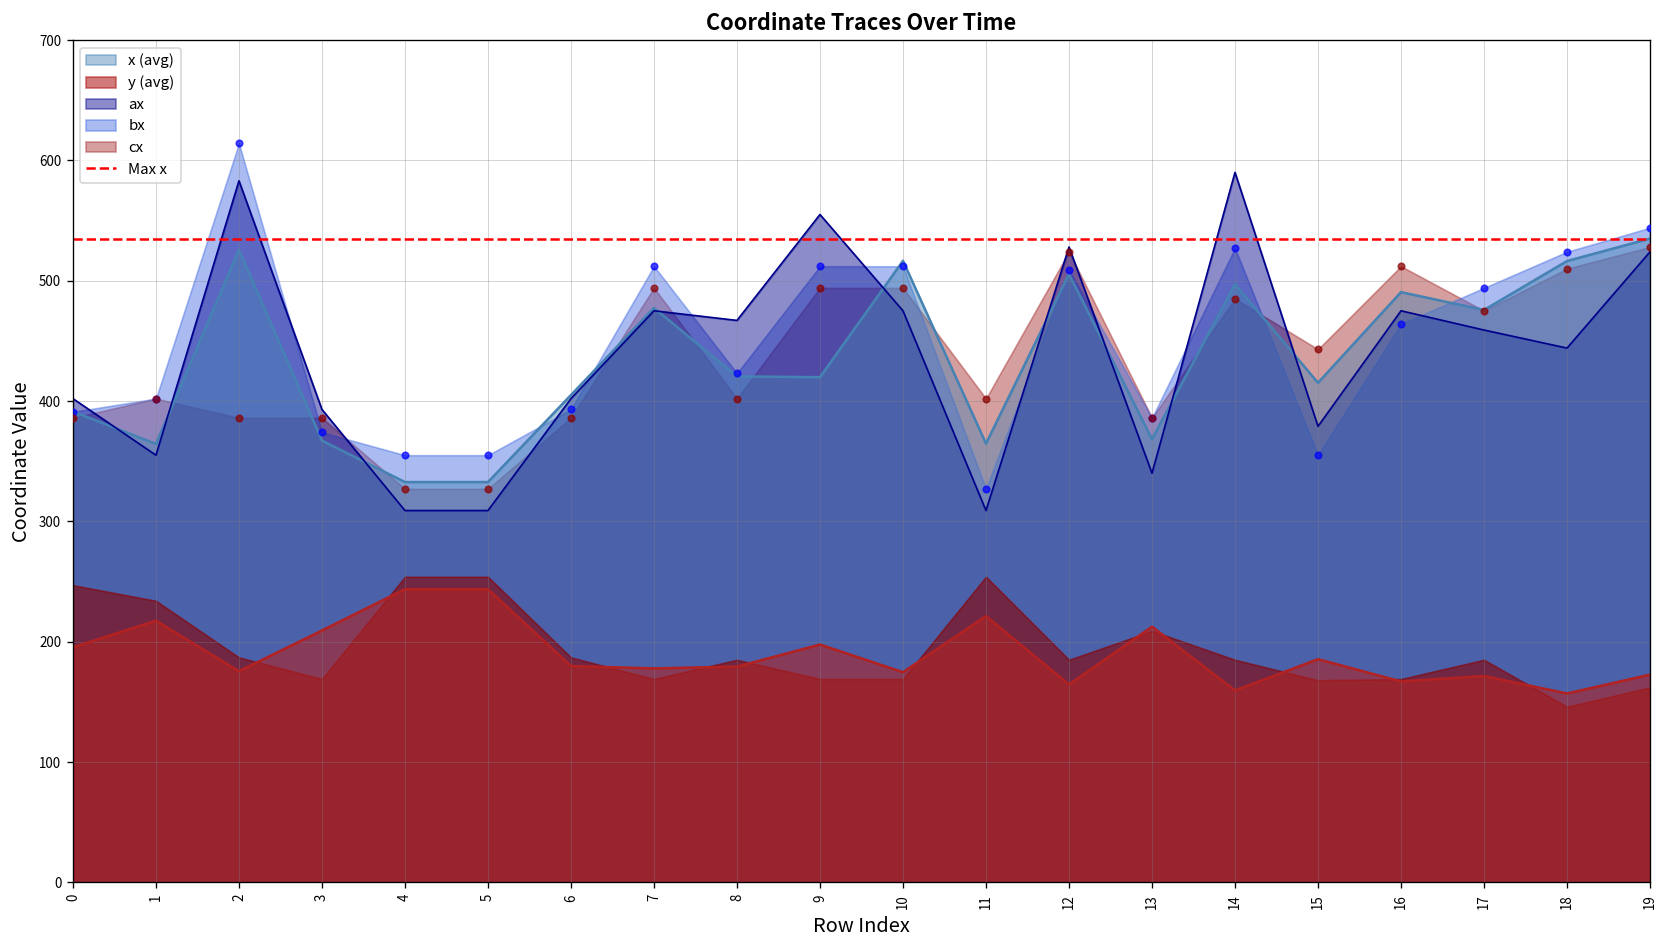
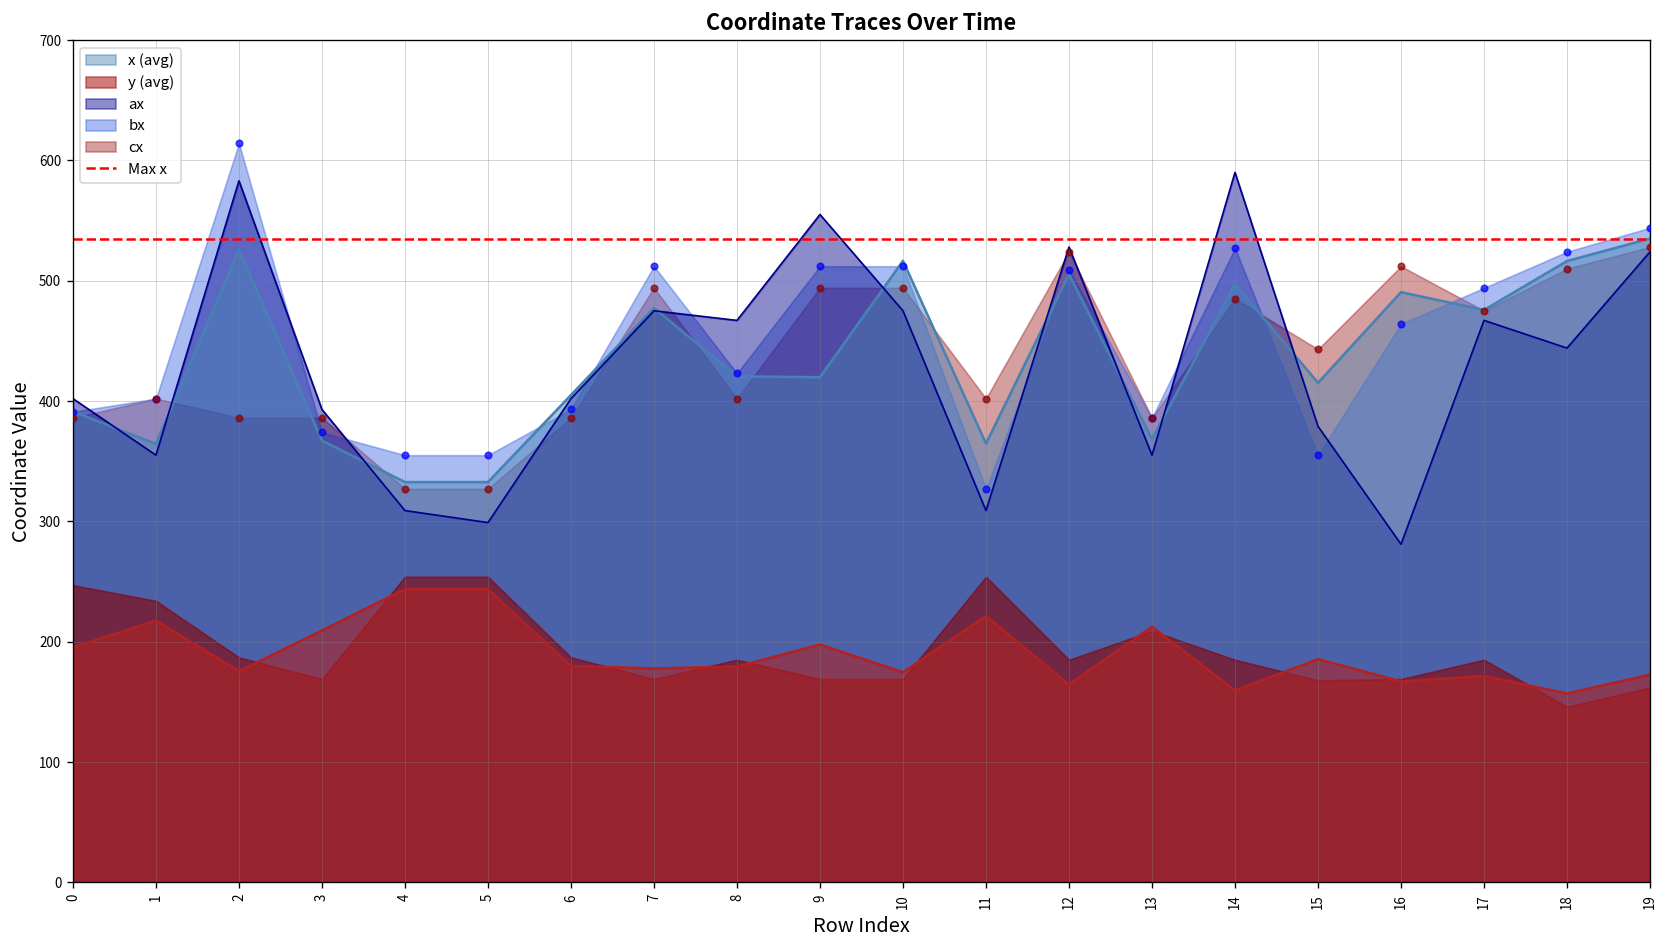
  {
    "ax": {
      "0": 402,
      "1": 355,
      "2": 583,
      "3": 393,
      "4": 309,
-     "5": 309,
+     "5": 299,
      "6": 402,
      "8": 467,
      "9": 555,
      "10": 475,
      "11": 309,
      "12": 528,
-     "13": 340,
+     "13": 355,
      "14": 590,
      "15": 379,
-     "16": 475,
-     "17": 459,
+     "16": 281,
+     "17": 467,
      "18": 444,
      "19": 524
    }
  }
